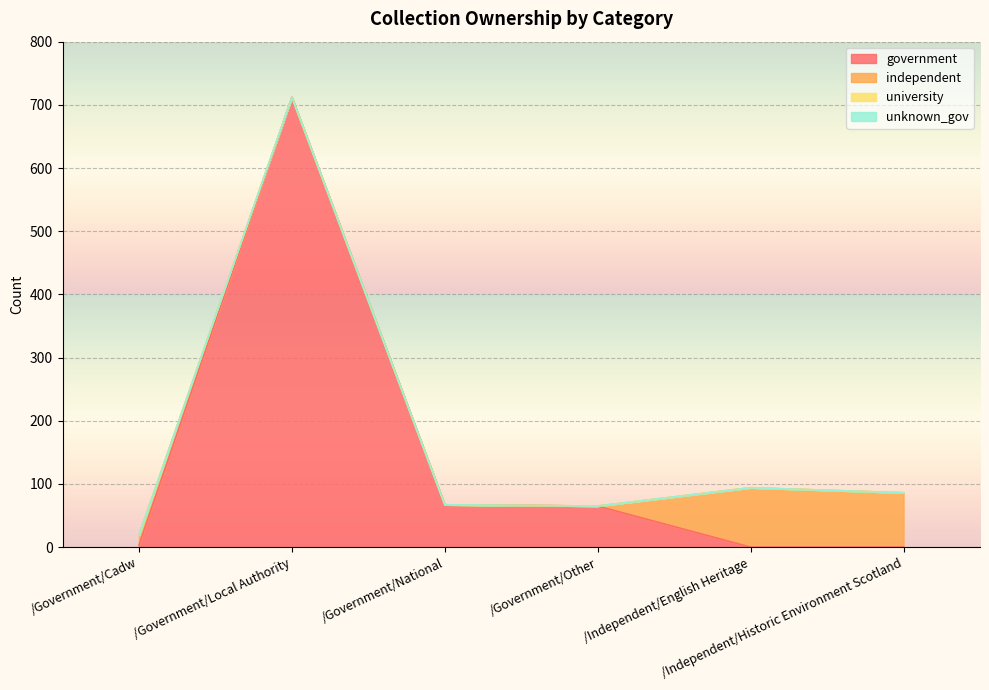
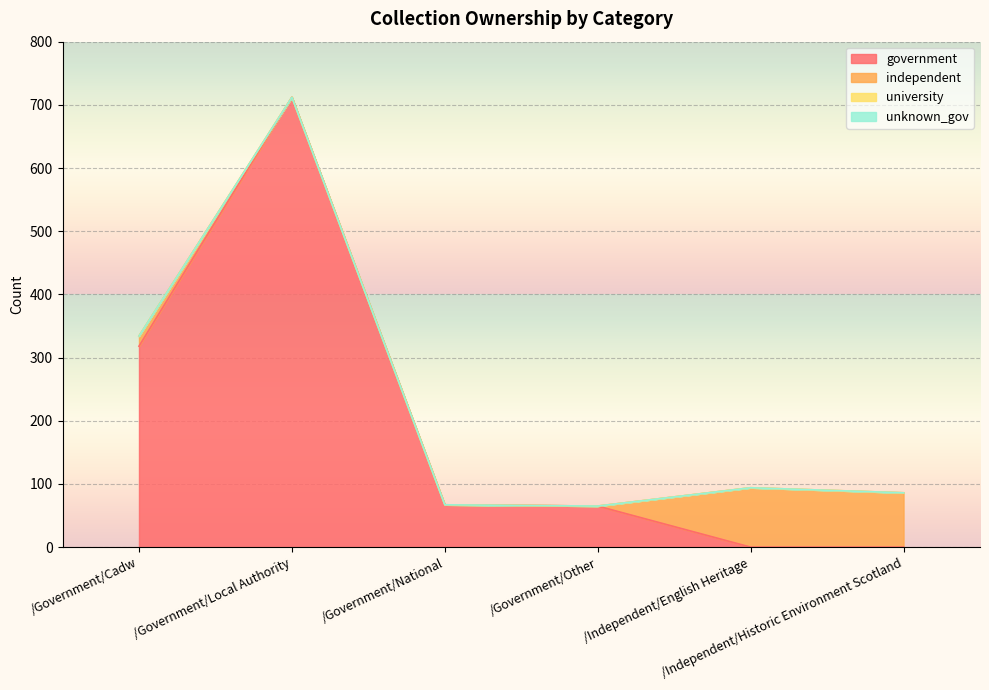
  {
    "government": {
-     "/Government/Cadw": 0,
+     "/Government/Cadw": 320,
      "/Independent/English Heritage": 0,
      "/Independent/Historic Environment Scotland": 0
    }
  }
